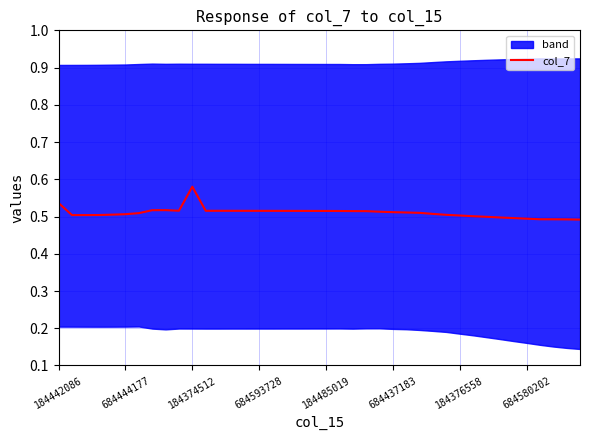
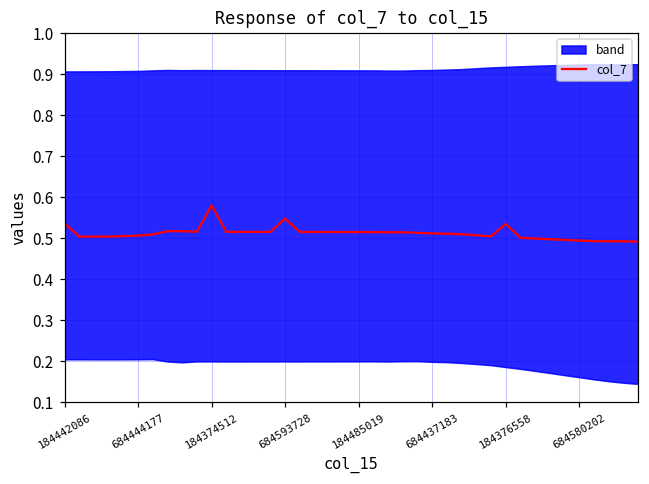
  {
    "col_7": {
      "184442086": 0.54,
      "684444177": 0.51,
      "184374512": 0.58,
-     "684593728": 0.52,
+     "684593728": 0.55,
      "184485019": 0.51,
      "684437183": 0.51,
-     "184376558": 0.50,
+     "184376558": 0.53,
      "684580202": 0.49
    }
  }
